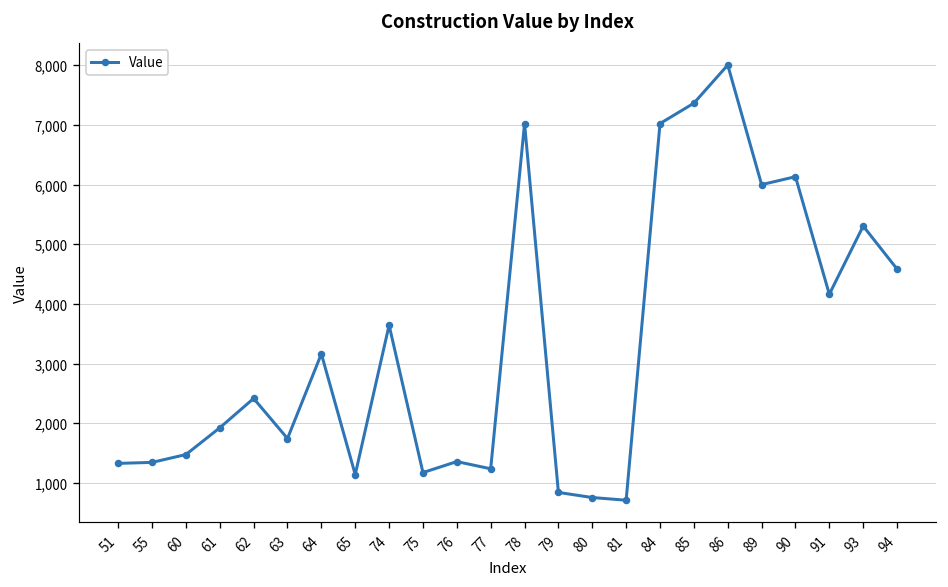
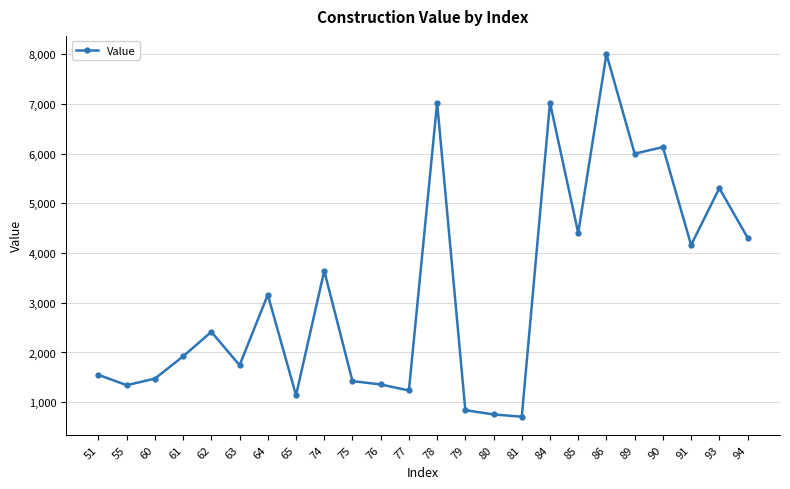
  {
-   "51": "1,300",
+   "51": "1,500",
    "55": "1,300",
    "60": "1,500",
    "61": "1,900",
    "62": "2,400",
    "63": "1,700",
    "64": "3,200",
    "65": "1,100",
    "74": "3,600",
-   "75": "1,200",
+   "75": "1,400",
    "76": "1,400",
    "77": "1,200",
    "78": "7,000",
    "79": "800",
    "80": "800",
    "81": "700",
    "84": "7,000",
-   "85": "7,400",
+   "85": "4,400",
    "86": "8,000",
    "89": "6,000",
    "90": "6,100",
    "91": "4,200",
    "93": "5,300",
-   "94": "4,600"
+   "94": "4,300"
  }
